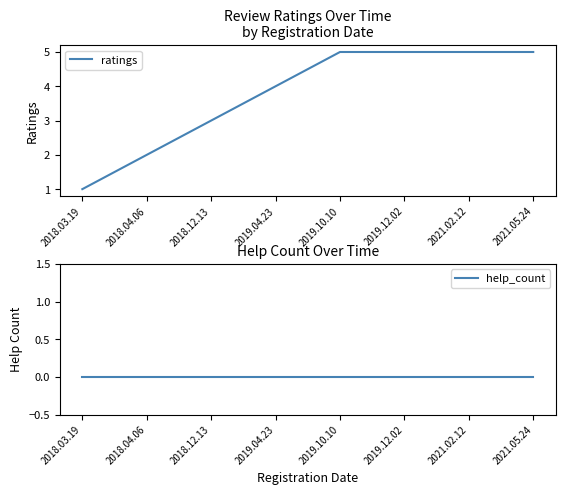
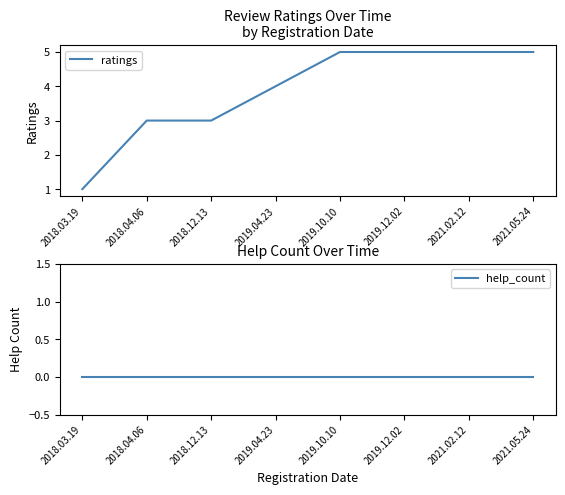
  {
    "Review Ratings Over Time by Registration Date": {
      "2018.03.19": 1,
-     "2018.04.06": 2,
+     "2018.04.06": 3,
      "2018.12.13": 3,
      "2019.04.23": 4,
      "2019.10.10": 5,
      "2019.12.02": 5,
      "2021.02.12": 5,
      "2021.05.24": 5
    },
    "Help Count Over Time": {
      "2018.03.19": 0.0,
      "2018.04.06": 0.0,
      "2018.12.13": 0.0,
      "2019.04.23": 0.0,
      "2019.10.10": 0.0,
      "2019.12.02": 0.0,
      "2021.02.12": 0.0,
      "2021.05.24": 0.0
    }
  }
